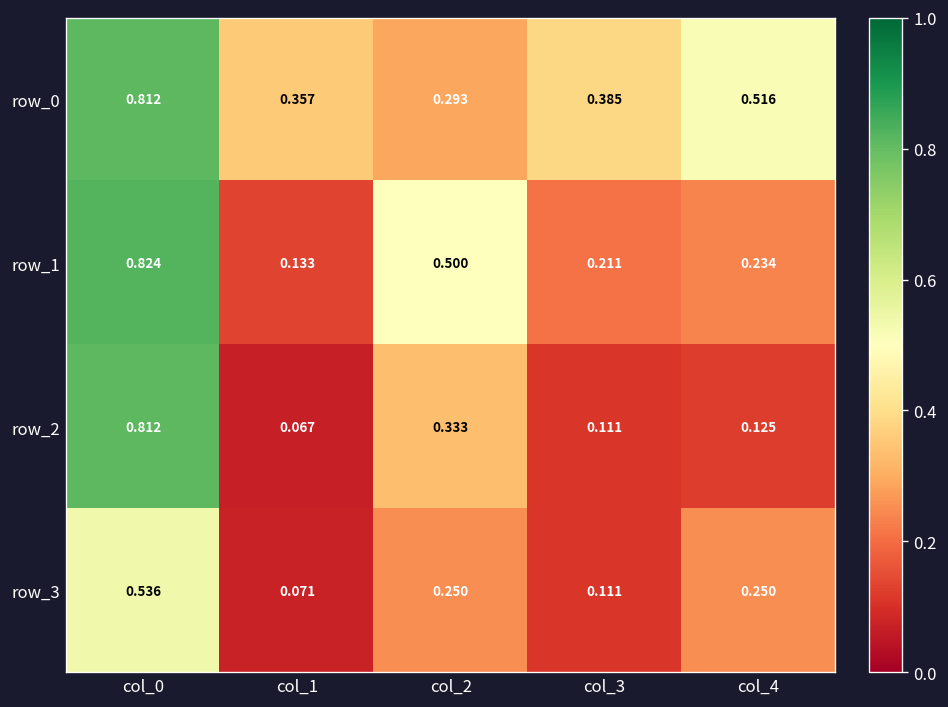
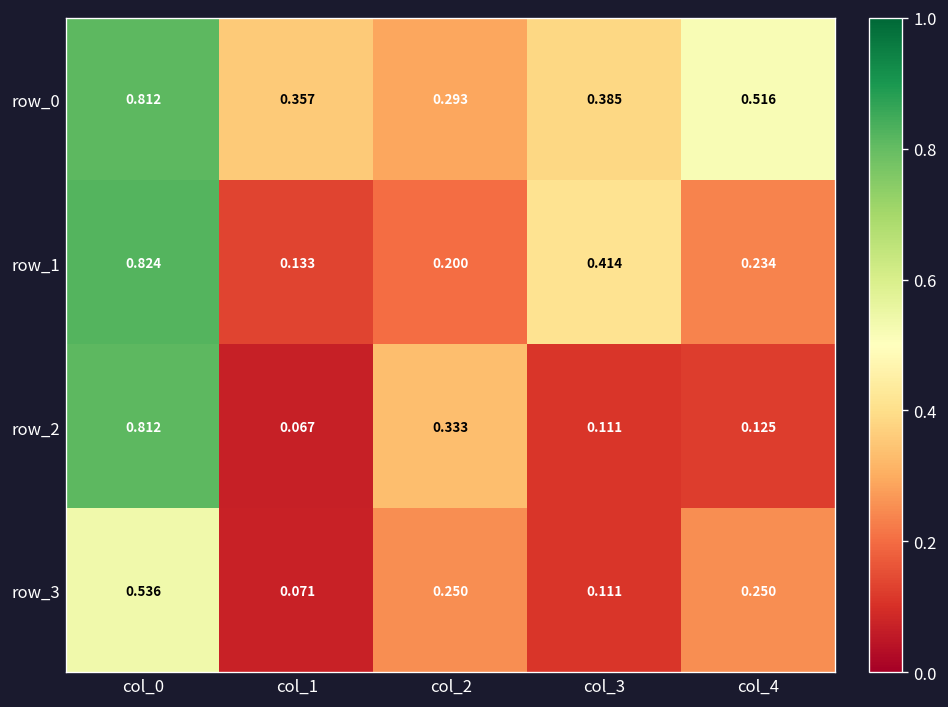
  {
    "row_0": {
      "col_0": 0.812,
      "col_1": 0.357,
      "col_2": 0.293,
      "col_3": 0.385,
      "col_4": 0.516
    },
    "row_1": {
      "col_0": 0.824,
      "col_1": 0.133,
-     "col_2": 0.500,
-     "col_3": 0.211,
+     "col_2": 0.200,
+     "col_3": 0.414,
      "col_4": 0.234
    },
    "row_2": {
      "col_0": 0.812,
      "col_1": 0.067,
      "col_2": 0.333,
      "col_3": 0.111,
      "col_4": 0.125
    },
    "row_3": {
      "col_0": 0.536,
      "col_1": 0.071,
      "col_2": 0.250,
      "col_3": 0.111,
      "col_4": 0.250
    }
  }
